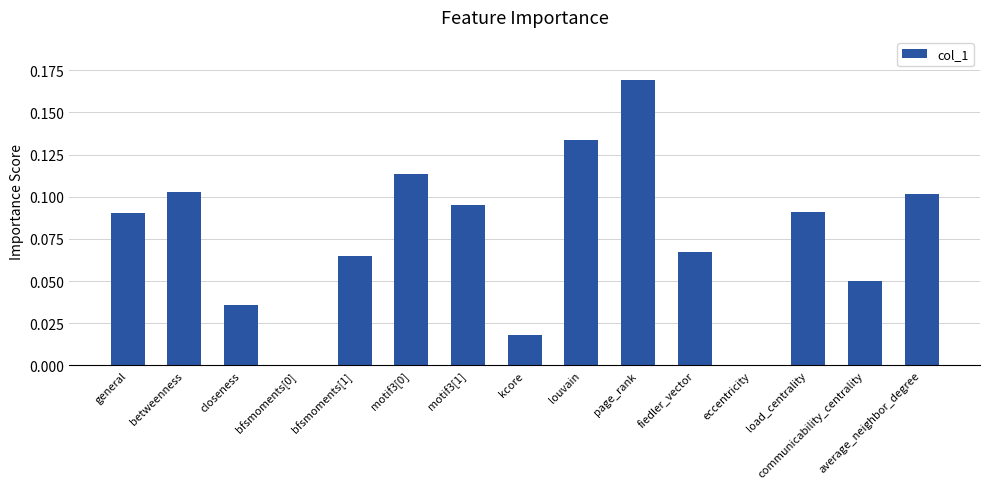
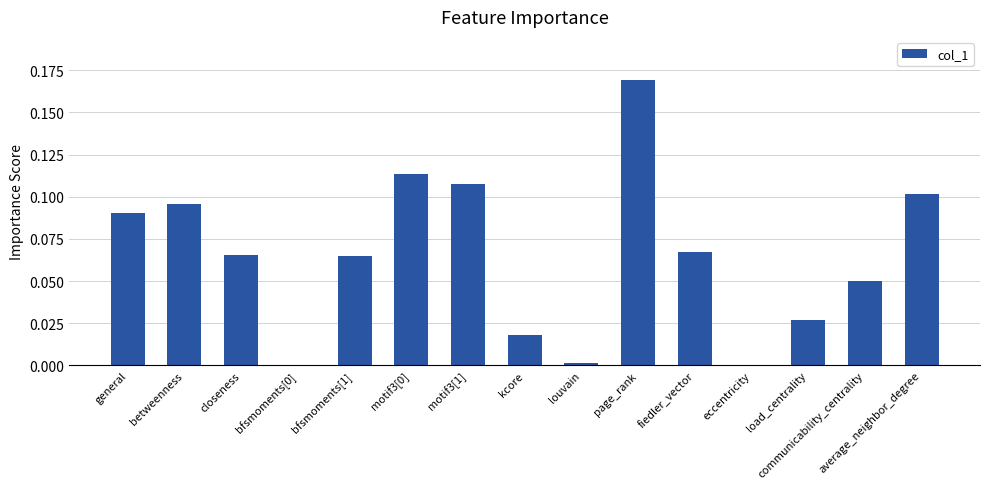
  {
    "general": 0.091,
-   "betweenness": 0.103,
-   "closeness": 0.036,
+   "betweenness": 0.095,
+   "closeness": 0.065,
    "bfsmoments[1]": 0.065,
    "motif3[0]": 0.114,
-   "motif3[1]": 0.095,
+   "motif3[1]": 0.107,
    "kcore": 0.018,
-   "louvain": 0.134,
+   "louvain": 0.002,
    "page_rank": 0.169,
    "fiedler_vector": 0.067,
-   "load_centrality": 0.091,
+   "load_centrality": 0.027,
    "communicability_centrality": 0.050,
    "average_neighbor_degree": 0.102
  }
